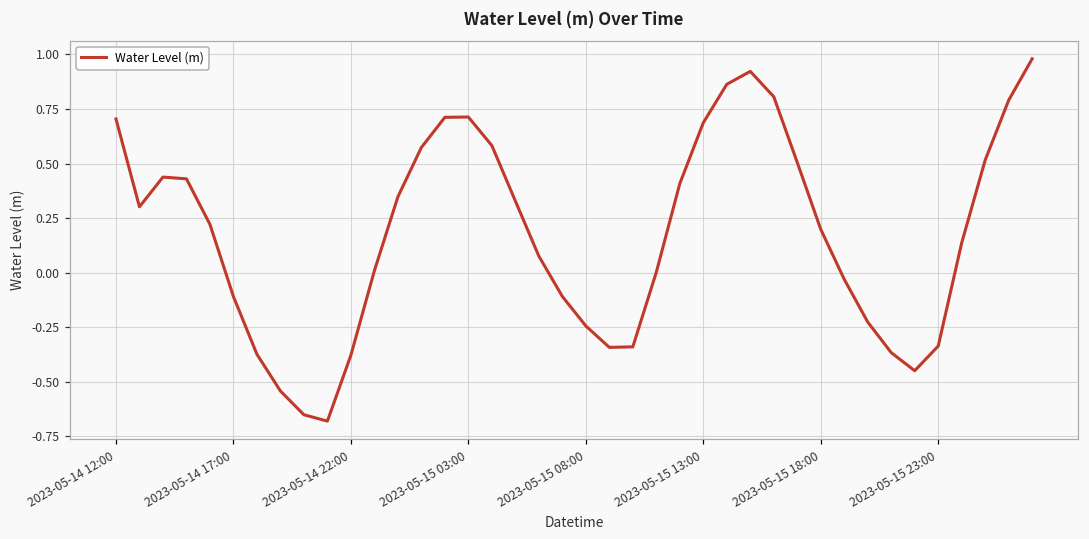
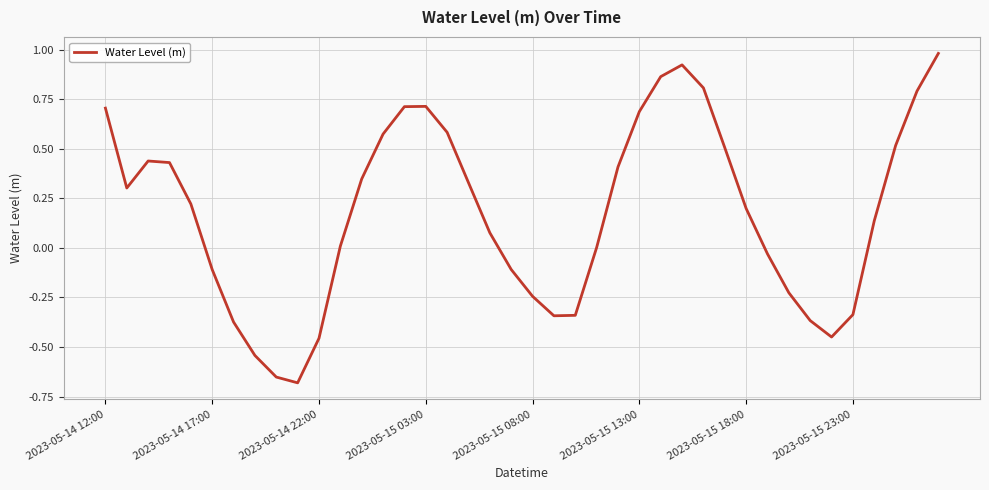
  {
    "2023-05-14 12:00": 0.70,
    "2023-05-14 17:00": -0.11,
-   "2023-05-14 22:00": -0.38,
+   "2023-05-14 22:00": -0.46,
    "2023-05-15 03:00": 0.71,
    "2023-05-15 08:00": -0.24,
    "2023-05-15 13:00": 0.69,
    "2023-05-15 18:00": 0.20,
    "2023-05-15 23:00": -0.34
  }
